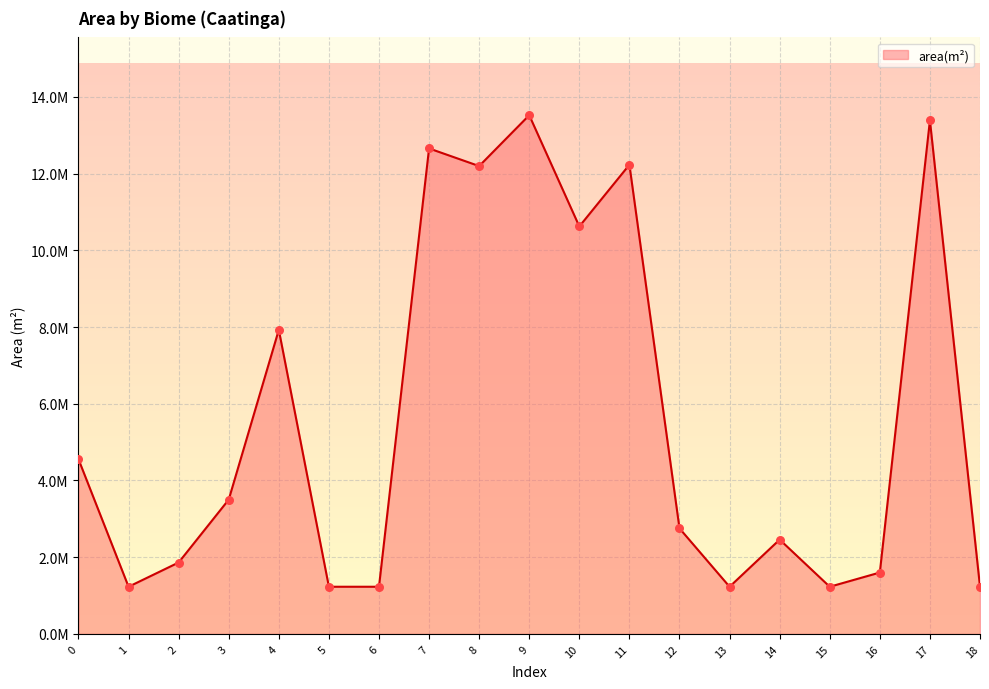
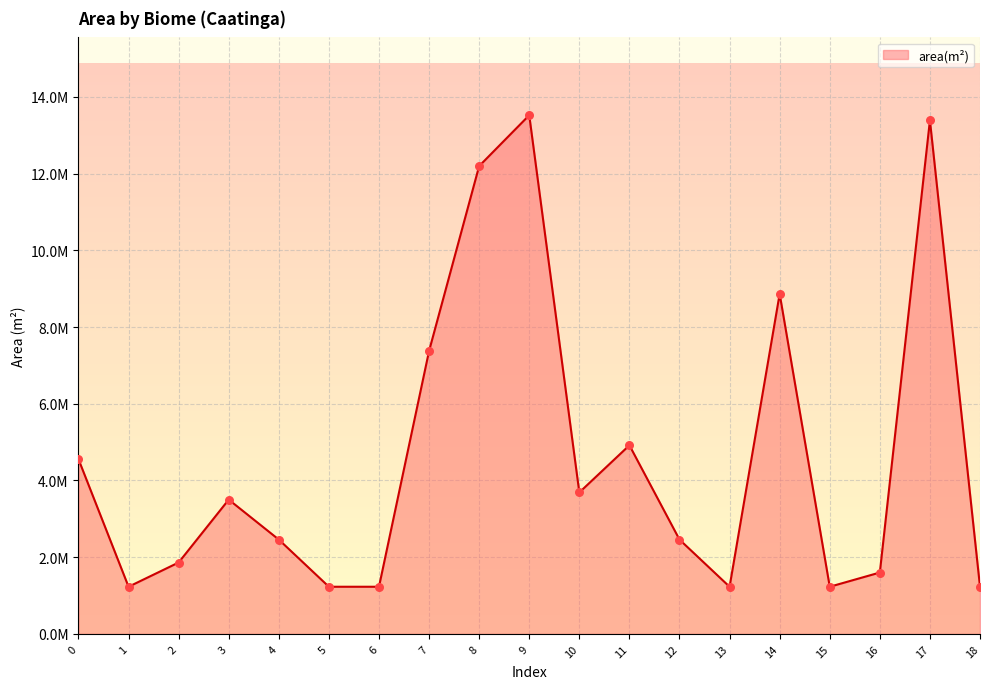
  {
    "0": 4600000,
    "1": 1200000,
    "2": 1900000,
    "3": 3500000,
-   "4": 7900000,
+   "4": 2500000,
    "5": 1200000,
    "6": 1200000,
-   "7": 12700000,
+   "7": 7400000,
    "8": 12200000,
    "9": 13500000,
-   "10": 10600000,
-   "11": 12200000,
-   "12": 2800000,
+   "10": 3700000,
+   "11": 4900000,
+   "12": 2500000,
    "13": 1200000,
-   "14": 2500000,
+   "14": 8900000,
    "15": 1200000,
    "16": 1600000,
    "17": 13400000,
    "18": 1200000
  }
